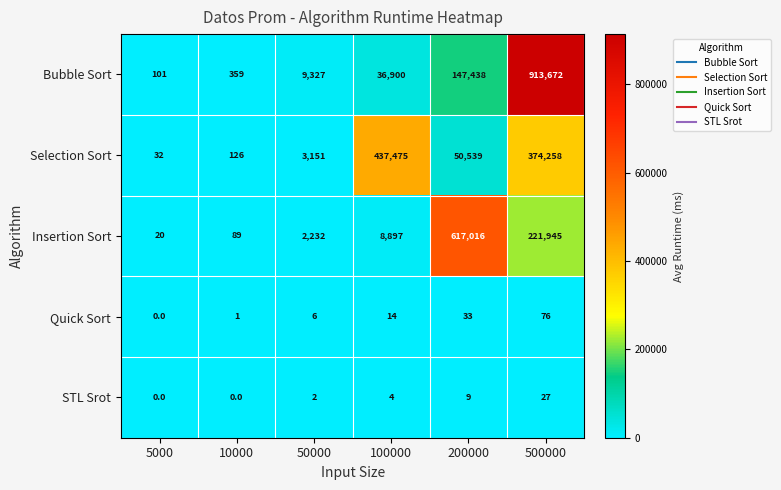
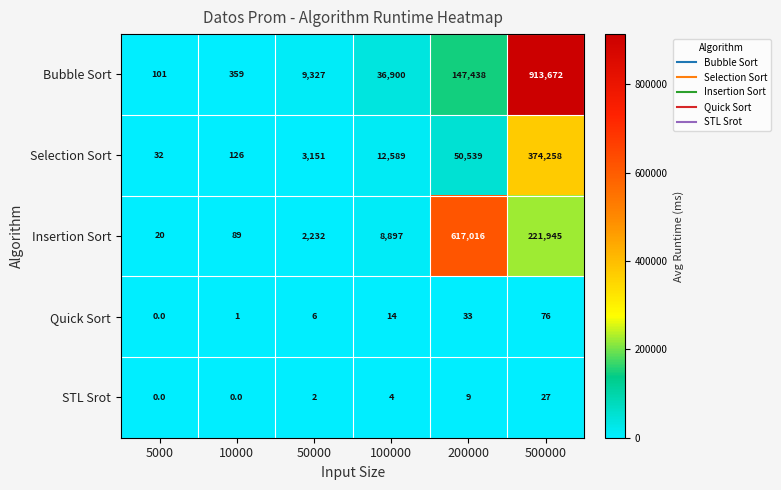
  {
    "Bubble Sort": {
      "5000": "101",
      "10000": "359",
      "50000": "9,327",
      "100000": "36,900",
      "200000": "147,438",
      "500000": "913,672"
    },
    "Selection Sort": {
      "5000": "32",
      "10000": "126",
      "50000": "3,151",
-     "100000": "437,475",
+     "100000": "12,589",
      "200000": "50,539",
      "500000": "374,258"
    },
    "Insertion Sort": {
      "5000": "20",
      "10000": "89",
      "50000": "2,232",
      "100000": "8,897",
      "200000": "617,016",
      "500000": "221,945"
    },
    "Quick Sort": {
      "5000": "0.0",
      "10000": "1",
      "50000": "6",
      "100000": "14",
      "200000": "33",
      "500000": "76"
    },
    "STL Srot": {
      "5000": "0.0",
      "10000": "0.0",
      "50000": "2",
      "100000": "4",
      "200000": "9",
      "500000": "27"
    }
  }
